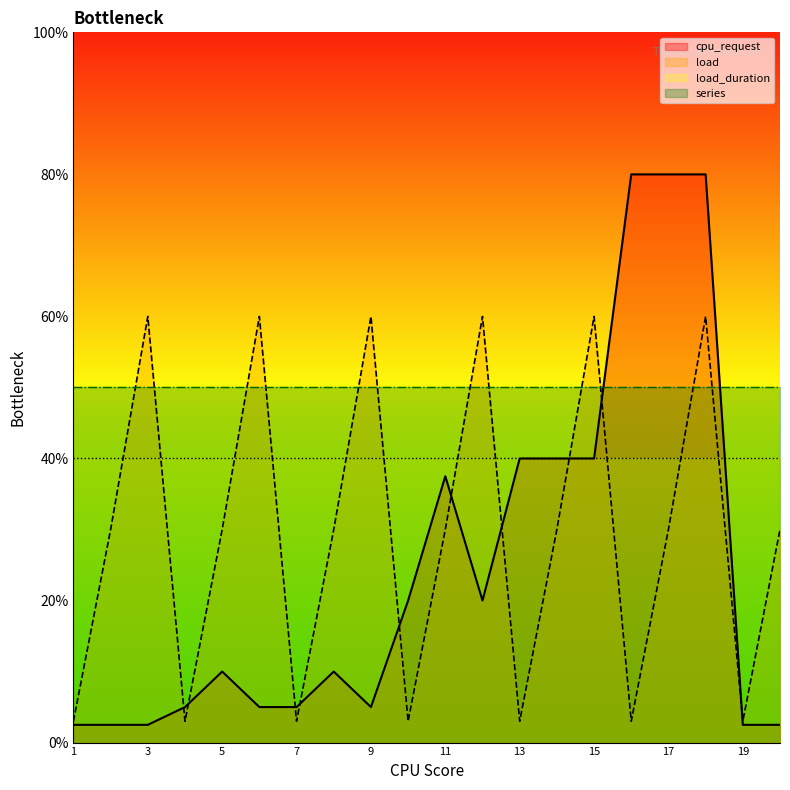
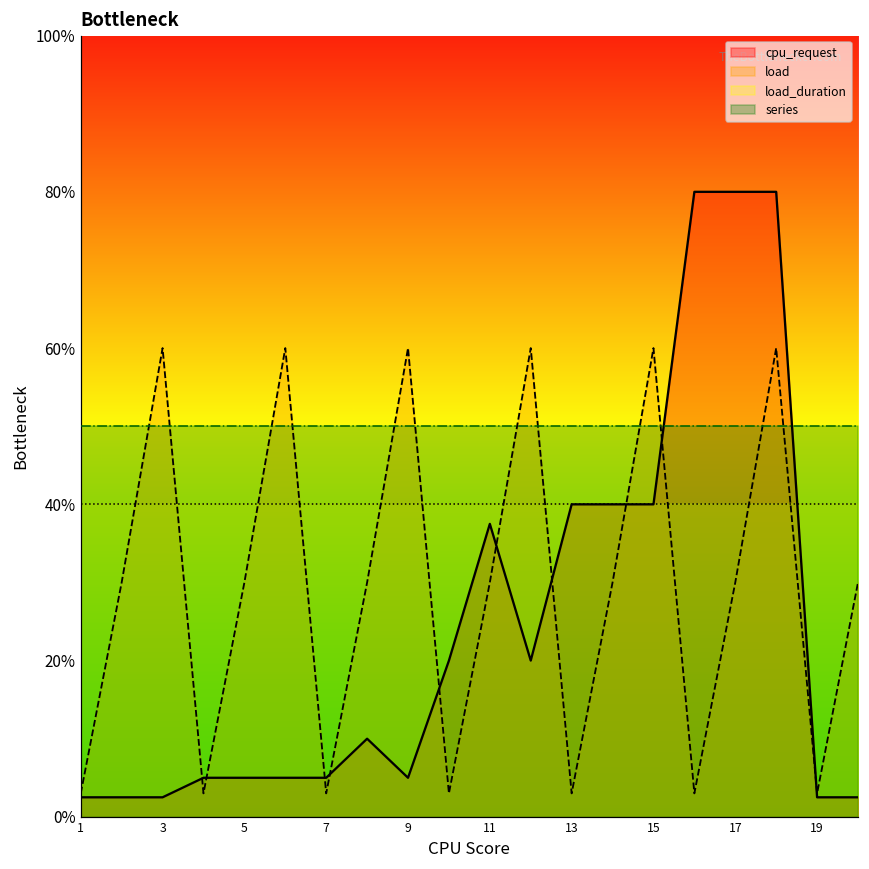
  {
    "cpu_request": {
      "1": "3%",
      "3": "3%",
-     "5": "10%",
+     "5": "5%",
      "7": "5%",
      "9": "5%",
      "11": "38%",
      "17": "80%",
      "19": "3%"
    },
    "series": {
      "1": "50%",
      "3": "50%",
      "5": "50%",
      "7": "50%",
      "9": "50%",
      "11": "50%",
      "13": "50%",
      "15": "50%",
      "17": "50%",
      "19": "50%"
    }
  }
